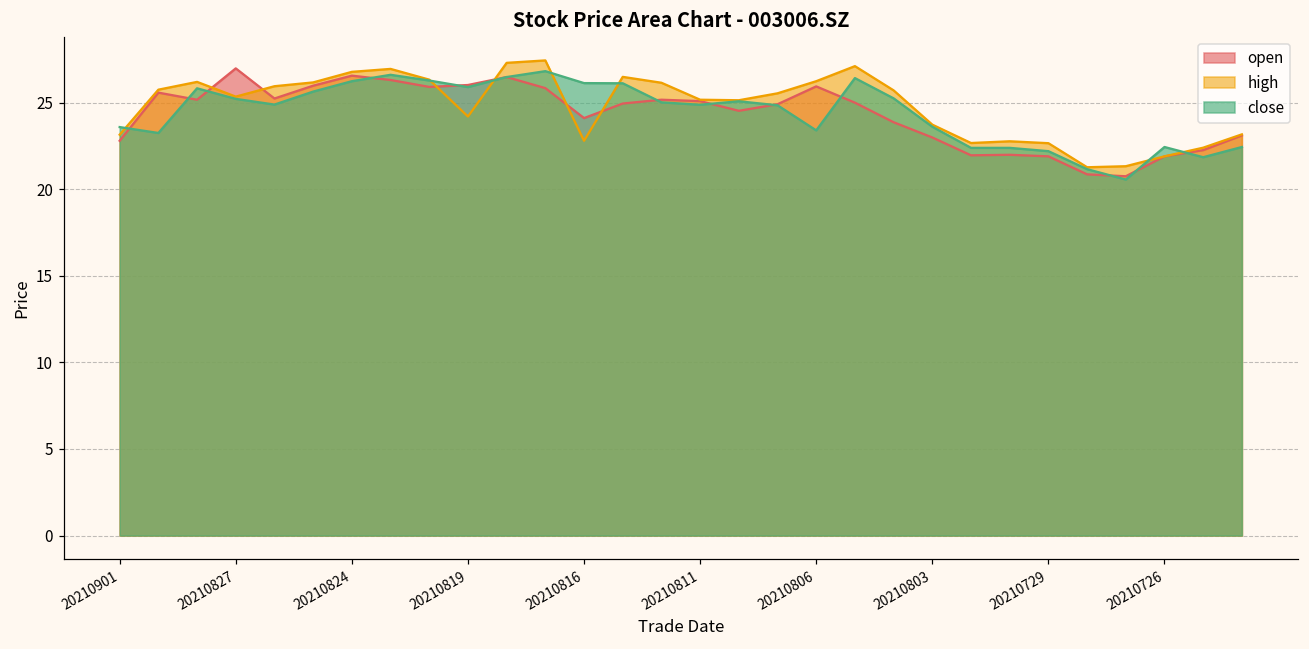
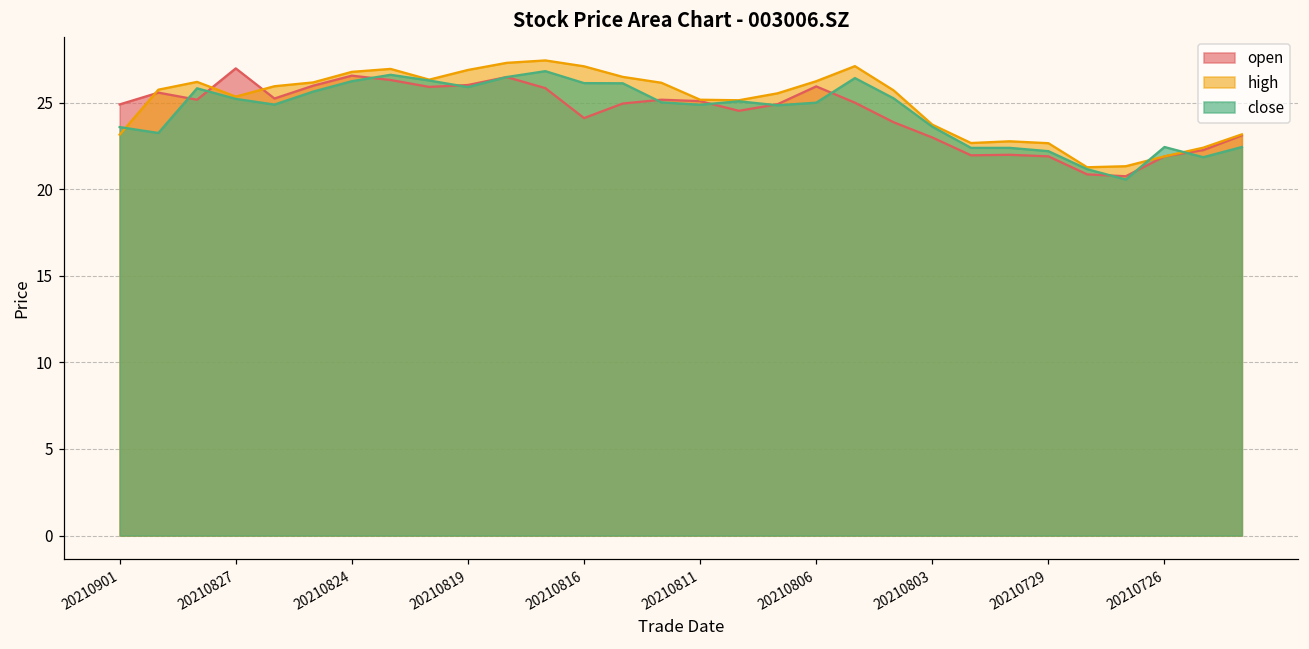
  {
    "open": {
-     "20210901": 22.8,
+     "20210901": 24.9,
      "20210827": 27.0,
      "20210824": 26.6,
      "20210816": 24.1,
      "20210806": 25.9,
      "20210803": 23.0,
      "20210729": 21.9
    },
    "high": {
      "20210901": 23.2,
      "20210824": 26.8,
-     "20210819": 24.2,
-     "20210816": 22.8,
+     "20210819": 26.9,
+     "20210816": 27.1,
      "20210806": 26.2,
      "20210729": 22.7
    },
    "close": {
      "20210901": 23.6,
      "20210824": 26.2,
      "20210816": 26.1,
      "20210811": 24.9,
-     "20210806": 23.4,
+     "20210806": 25.0,
      "20210729": 22.2,
      "20210726": 22.4
    }
  }
